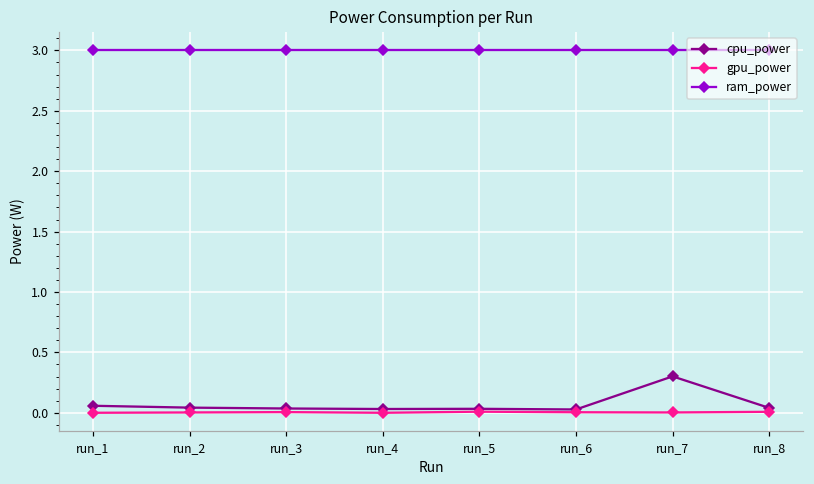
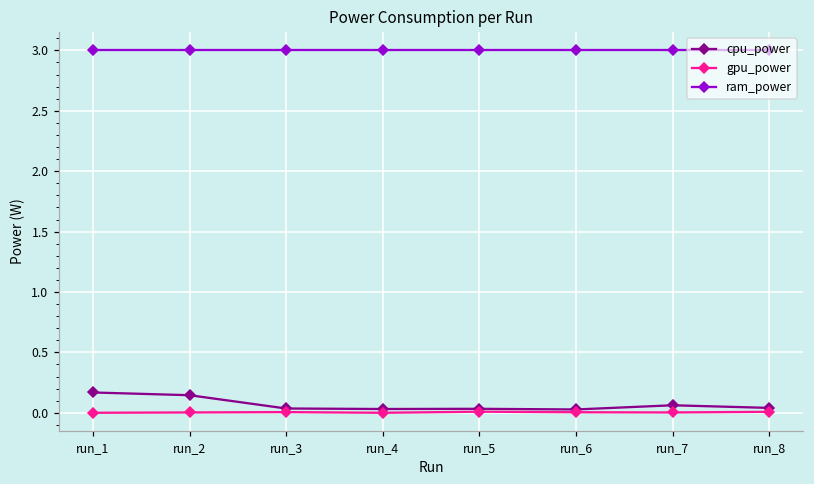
  {
    "cpu_power": {
-     "run_1": 0.06,
-     "run_2": 0.04,
+     "run_1": 0.17,
+     "run_2": 0.15,
      "run_3": 0.04,
      "run_4": 0.03,
      "run_5": 0.03,
      "run_6": 0.03,
-     "run_7": 0.30,
+     "run_7": 0.06,
      "run_8": 0.04
    },
    "gpu_power": {
      "run_1": 0.00,
      "run_2": 0.00,
      "run_3": 0.01,
      "run_4": 0.00,
      "run_5": 0.01,
      "run_6": 0.00,
      "run_7": 0.00,
      "run_8": 0.01
    },
    "ram_power": {
      "run_1": 3.00,
      "run_2": 3.00,
      "run_3": 3.00,
      "run_4": 3.00,
      "run_5": 3.00,
      "run_6": 3.00,
      "run_7": 3.00
    }
  }
